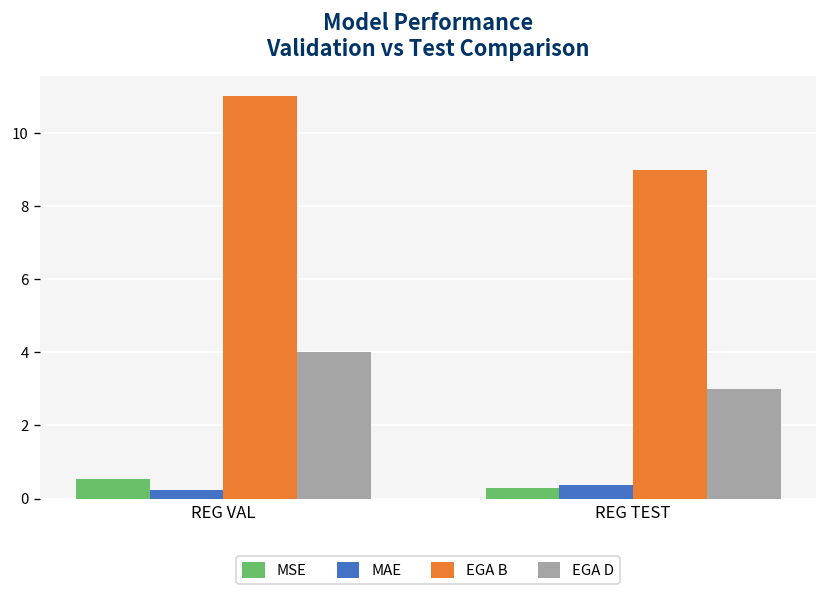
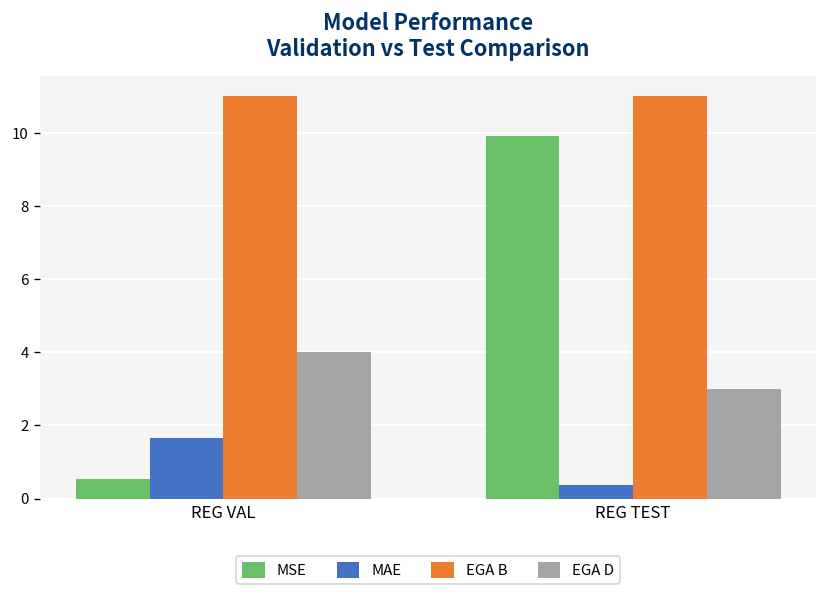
  {
    "MSE": {
      "REG VAL": 0.5,
-     "REG TEST": 0.3
+     "REG TEST": 9.9
    },
    "MAE": {
-     "REG VAL": 0.2,
+     "REG VAL": 1.6,
      "REG TEST": 0.4
    },
    "EGA B": {
      "REG VAL": 11,
-     "REG TEST": 9
+     "REG TEST": 11
    },
    "EGA D": {
      "REG VAL": 4.0,
      "REG TEST": 3.0
    }
  }
